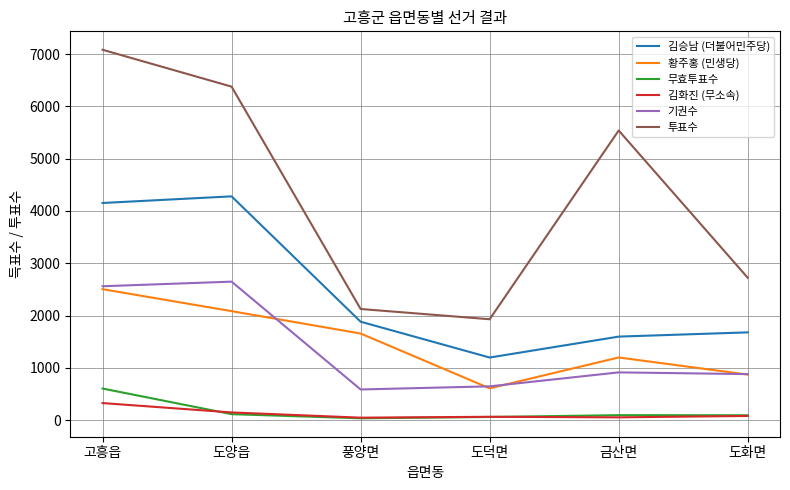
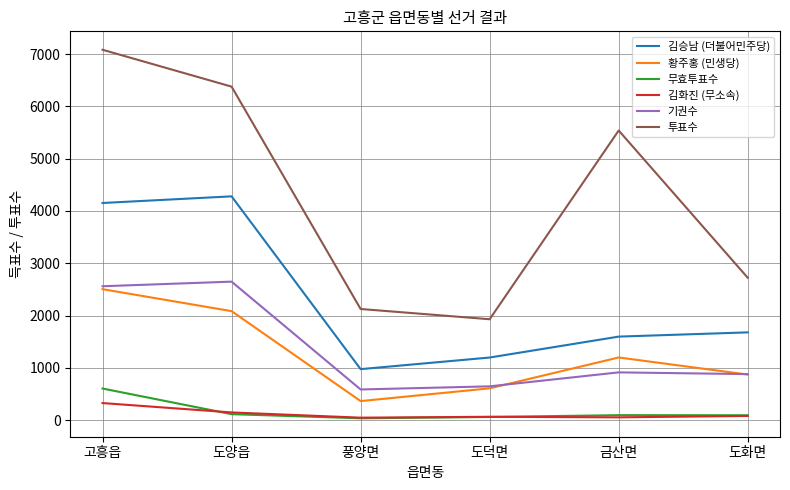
  {
    "김승남 (더불어민주당)": {
      "고흥읍": 4200,
      "도양읍": 4300,
-     "풍양면": 1900,
+     "풍양면": 1000,
      "도덕면": 1200,
      "금산면": 1600,
      "도화면": 1700
    },
    "황주홍 (민생당)": {
      "고흥읍": 2500,
      "도양읍": 2100,
-     "풍양면": 1700,
+     "풍양면": 400,
      "금산면": 1200
    },
    "무효투표수": {
      "고흥읍": 600
    },
    "김화진 (무소속)": {
      "고흥읍": 300
    },
    "기권수": {
      "고흥읍": 2600,
      "도양읍": 2600,
      "풍양면": 600,
      "금산면": 900
    },
    "투표수": {
      "고흥읍": 7100,
      "도양읍": 6400,
      "풍양면": 2100,
      "도덕면": 1900,
      "금산면": 5500,
      "도화면": 2700
    }
  }
